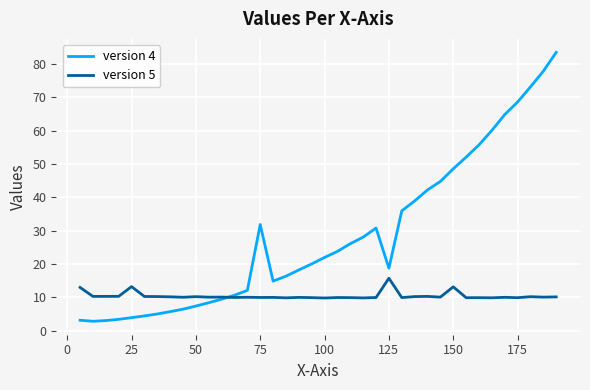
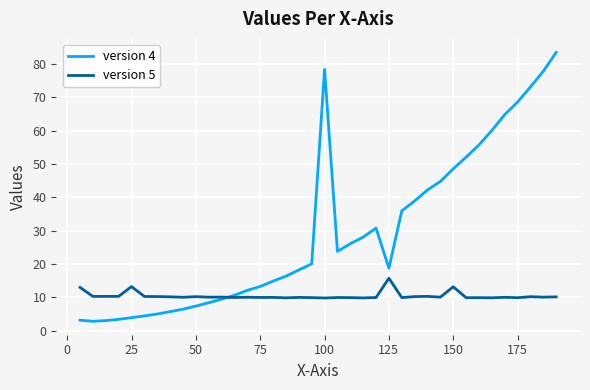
  {
    "version 4": {
      "25": 4,
      "50": 7,
-     "75": 32,
-     "100": 22,
+     "75": 13,
+     "100": 78,
      "125": 19,
      "150": 49,
      "175": 69
    },
    "version 5": {
      "25": 13,
      "50": 10,
      "75": 10,
      "100": 10,
      "125": 16,
      "150": 13,
      "175": 10
    }
  }
